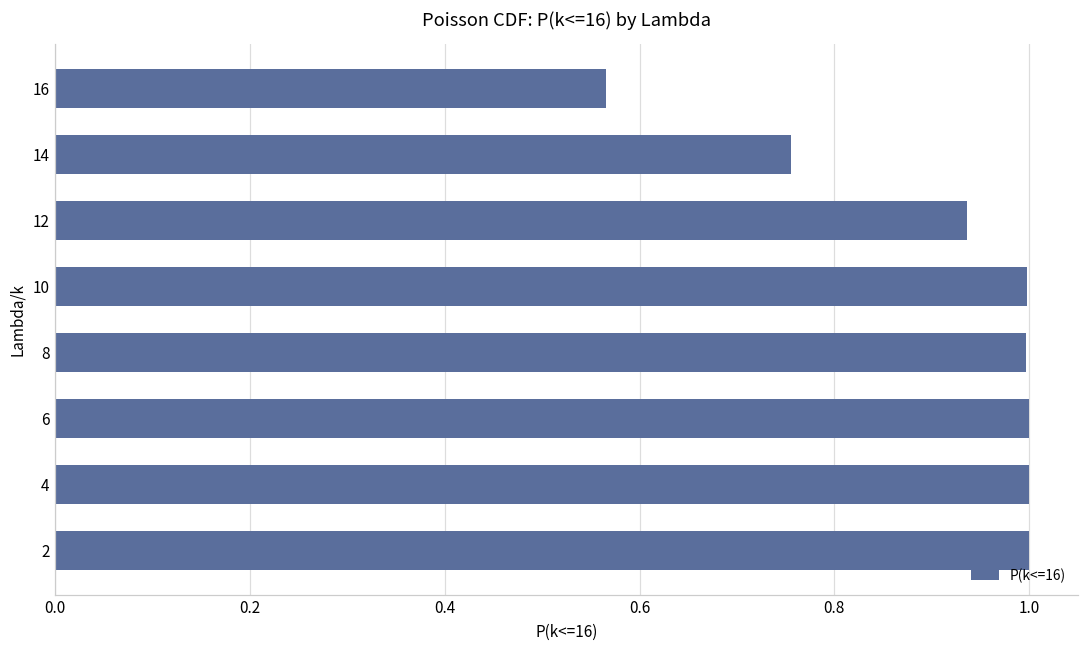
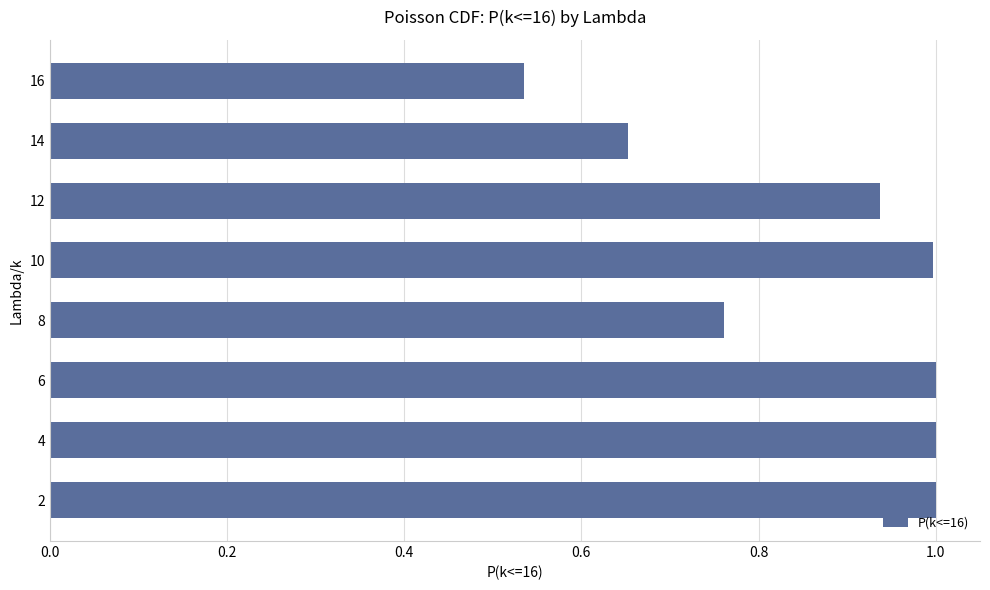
  {
-   "16": 0.57,
-   "14": 0.76,
+   "16": 0.54,
+   "14": 0.65,
    "12": 0.94,
    "10": 1.00,
-   "8": 1.00,
+   "8": 0.76,
    "6": 1.00,
    "4": 1.00,
    "2": 1.00
  }
